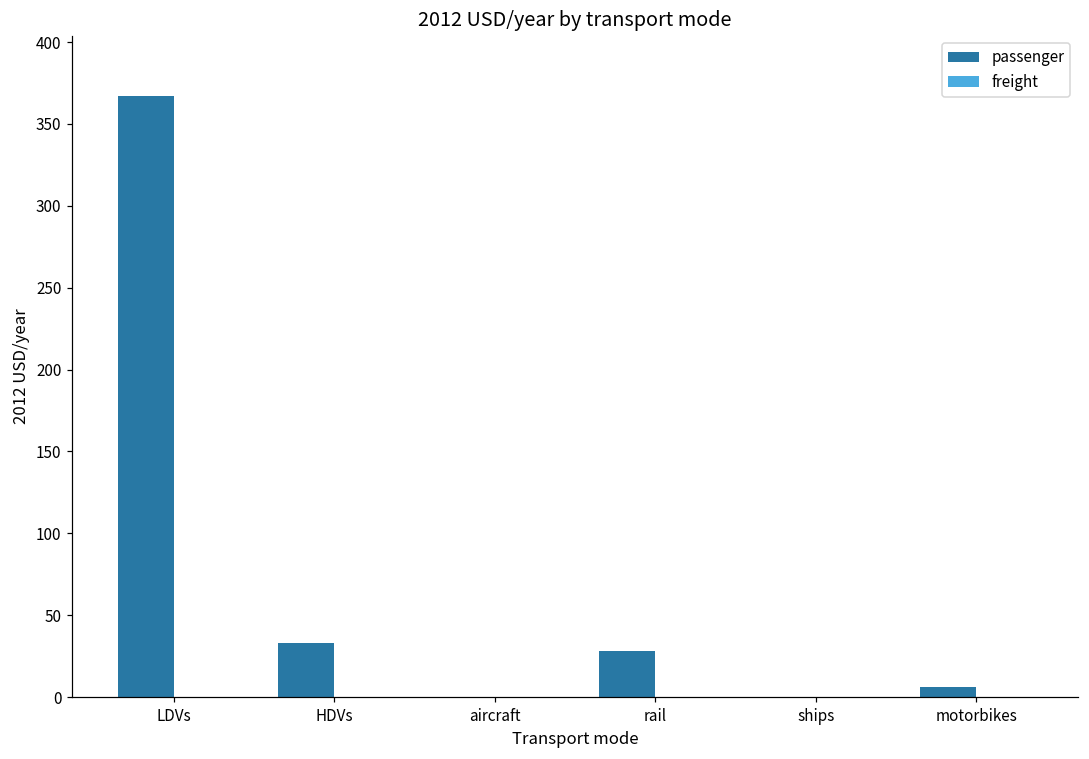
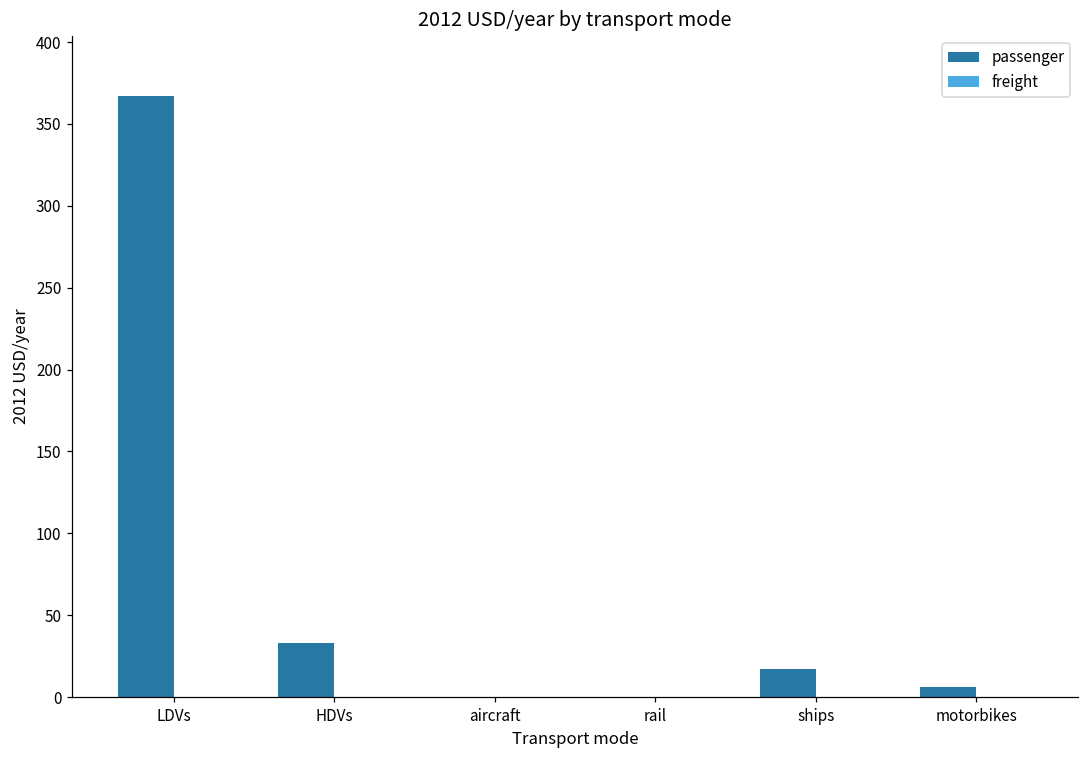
  {
    "passenger": {
      "LDVs": 367,
      "HDVs": 33,
      "aircraft": 0,
-     "rail": 28,
-     "ships": 0,
+     "rail": 0,
+     "ships": 17,
      "motorbikes": 6
    },
    "freight": {
      "LDVs": 0,
      "HDVs": 0,
      "aircraft": 0,
      "rail": 0,
      "ships": 0,
      "motorbikes": 0
    }
  }
